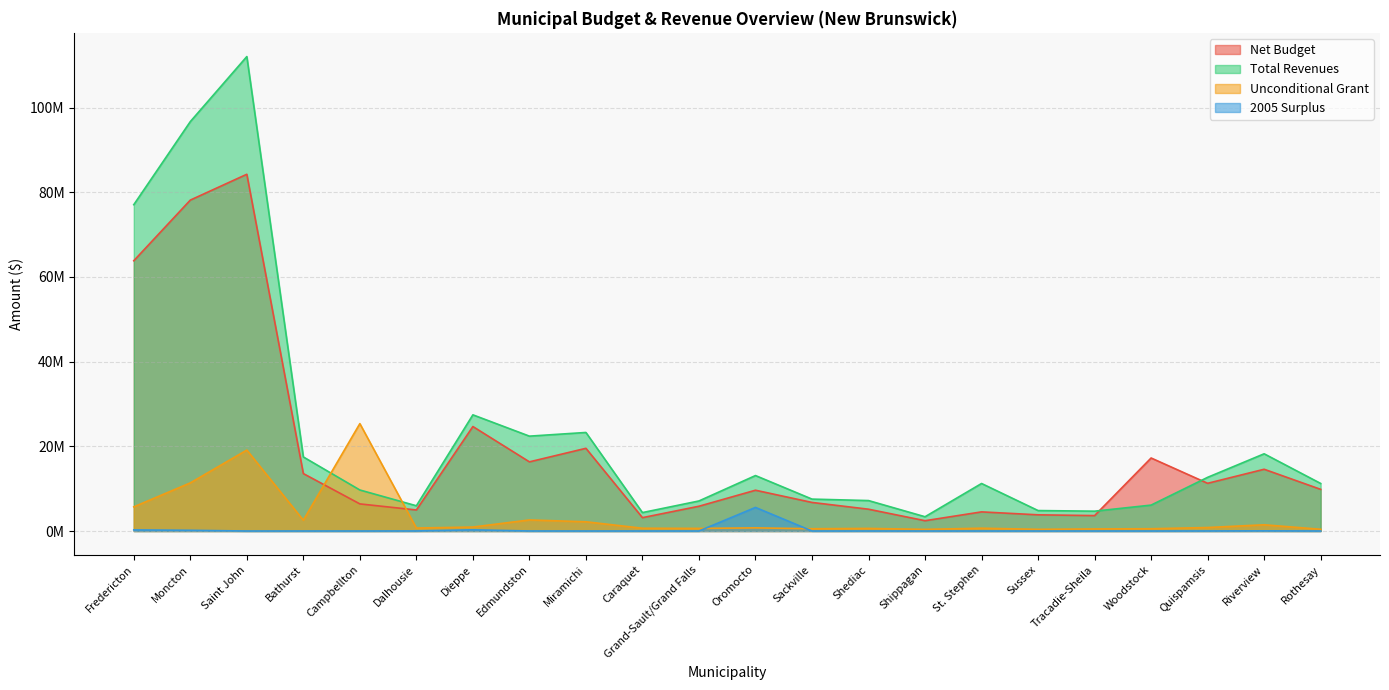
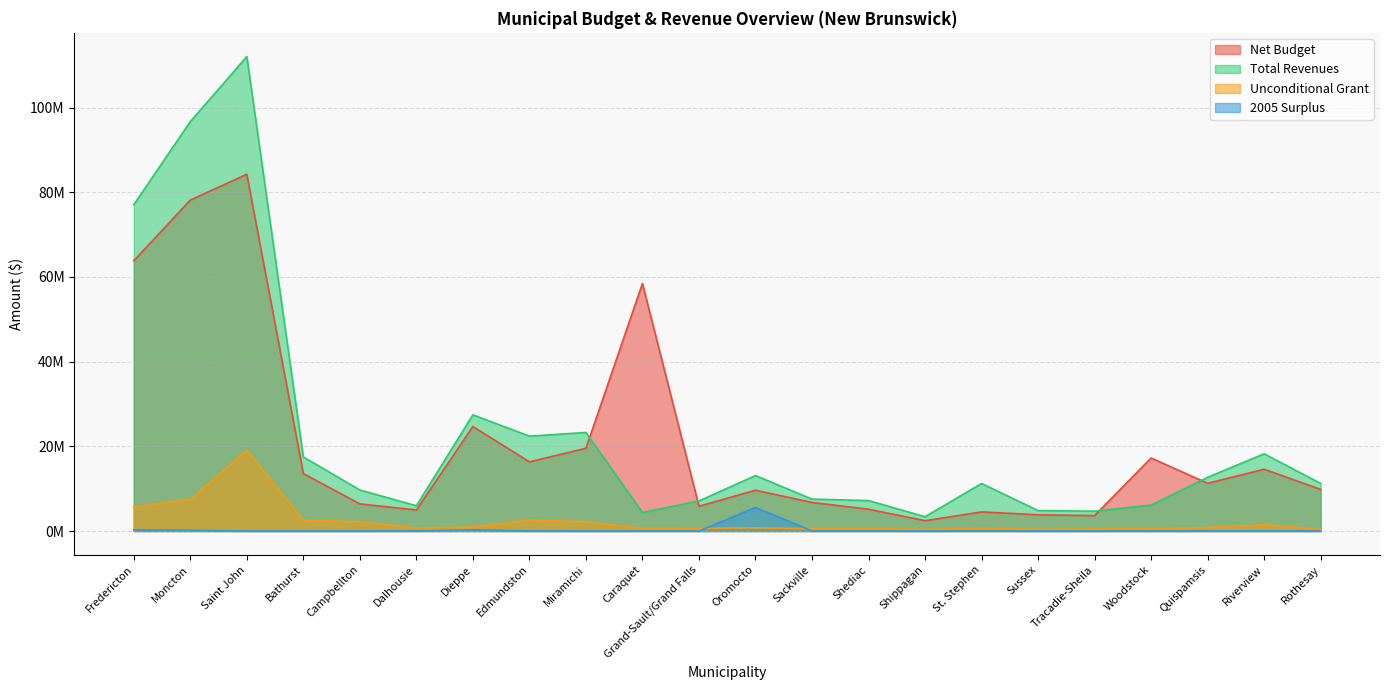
  {
    "Net Budget": {
      "Fredericton": 64000000,
      "Moncton": 78000000,
      "Saint John": 84000000,
      "Bathurst": 14000000,
      "Campbellton": 6000000,
      "Dalhousie": 5000000,
      "Dieppe": 25000000,
      "Edmundston": 16000000,
      "Miramichi": 20000000,
-     "Caraquet": 3000000,
+     "Caraquet": 58000000,
      "Grand-Sault/Grand Falls": 6000000,
      "Oromocto": 10000000,
      "Sackville": 7000000,
      "Shediac": 5000000,
      "Shippagan": 2000000,
      "St. Stephen": 5000000,
      "Sussex": 4000000,
      "Tracadie-Sheila": 4000000,
      "Woodstock": 17000000,
      "Quispamsis": 11000000,
      "Riverview": 15000000,
      "Rothesay": 10000000
    },
    "Total Revenues": {
      "Fredericton": 77000000,
      "Moncton": 97000000,
      "Saint John": 112000000,
      "Bathurst": 17000000,
      "Campbellton": 10000000,
      "Dalhousie": 6000000,
      "Dieppe": 27000000,
      "Edmundston": 22000000,
      "Miramichi": 23000000,
      "Caraquet": 4000000,
      "Grand-Sault/Grand Falls": 7000000,
      "Oromocto": 13000000,
      "Sackville": 8000000,
      "Shediac": 7000000,
      "Shippagan": 3000000,
      "St. Stephen": 11000000,
      "Sussex": 5000000,
      "Tracadie-Sheila": 5000000,
      "Woodstock": 6000000,
      "Quispamsis": 13000000,
      "Riverview": 18000000,
      "Rothesay": 11000000
    },
    "Unconditional Grant": {
      "Fredericton": 6000000,
-     "Moncton": 11000000,
+     "Moncton": 7000000,
      "Saint John": 19000000,
      "Bathurst": 3000000,
-     "Campbellton": 25000000,
+     "Campbellton": 2000000,
      "Dalhousie": 1000000,
      "Dieppe": 1000000,
      "Edmundston": 3000000,
      "Miramichi": 2000000,
      "Caraquet": 1000000,
      "Grand-Sault/Grand Falls": 1000000,
      "Oromocto": 1000000,
      "Shediac": 1000000,
      "St. Stephen": 1000000,
      "Quispamsis": 1000000,
      "Riverview": 1000000
    },
    "2005 Surplus": {
      "Fredericton": 0,
      "Moncton": 0,
      "Saint John": 0,
      "Bathurst": 0,
      "Campbellton": 0,
      "Dalhousie": 0,
      "Dieppe": 0,
      "Edmundston": 0,
      "Miramichi": 0,
      "Caraquet": 0,
      "Grand-Sault/Grand Falls": 0,
      "Oromocto": 6000000,
      "Shediac": 0,
      "St. Stephen": 0,
      "Quispamsis": 0,
      "Riverview": 0
    }
  }
